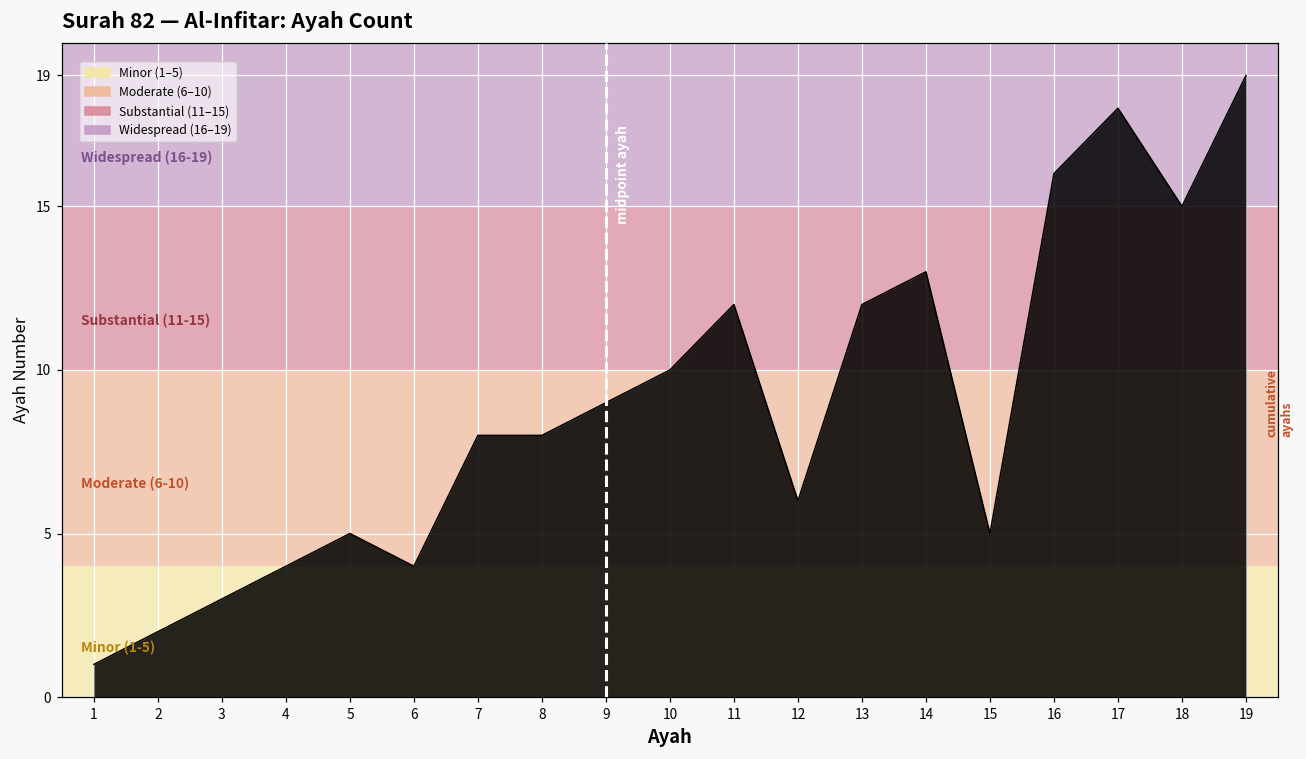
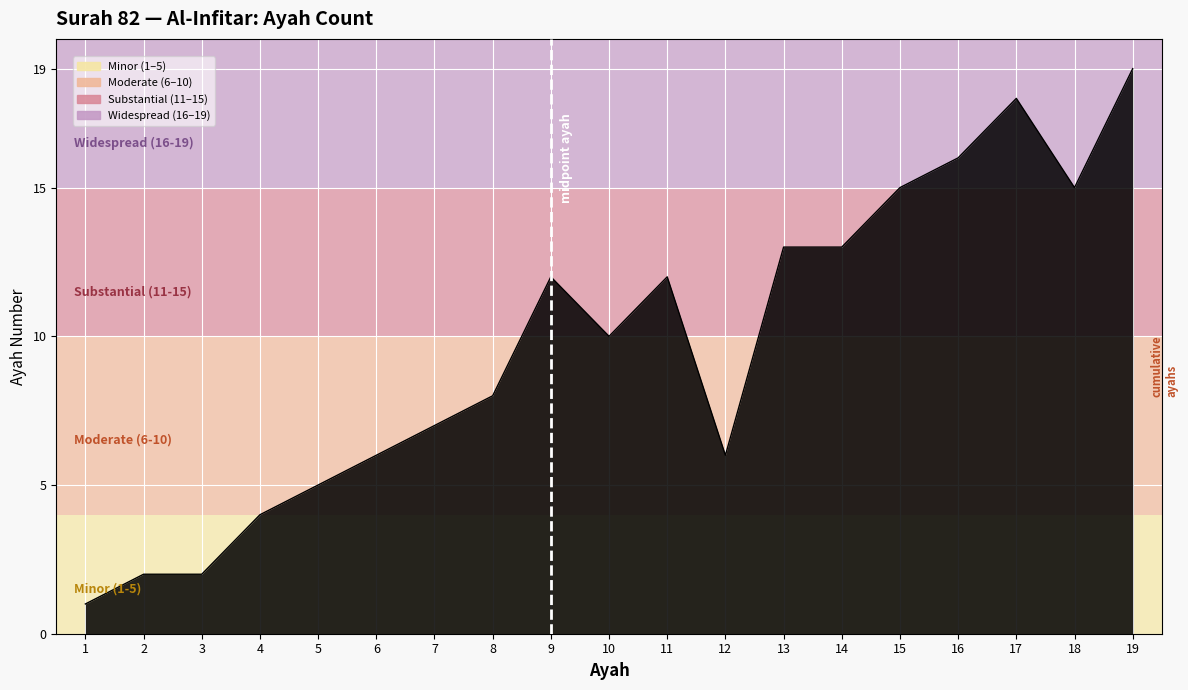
  {
-   "3": 3,
+   "3": 2,
    "4": 4,
    "5": 5,
-   "6": 4,
-   "7": 8,
+   "6": 6,
+   "7": 7,
    "8": 8,
-   "9": 9,
+   "9": 12,
    "10": 10,
    "11": 12,
    "12": 6,
-   "13": 12,
+   "13": 13,
    "14": 13,
-   "15": 5,
+   "15": 15,
    "16": 16,
    "17": 18,
    "18": 15,
    "19": 19
  }
